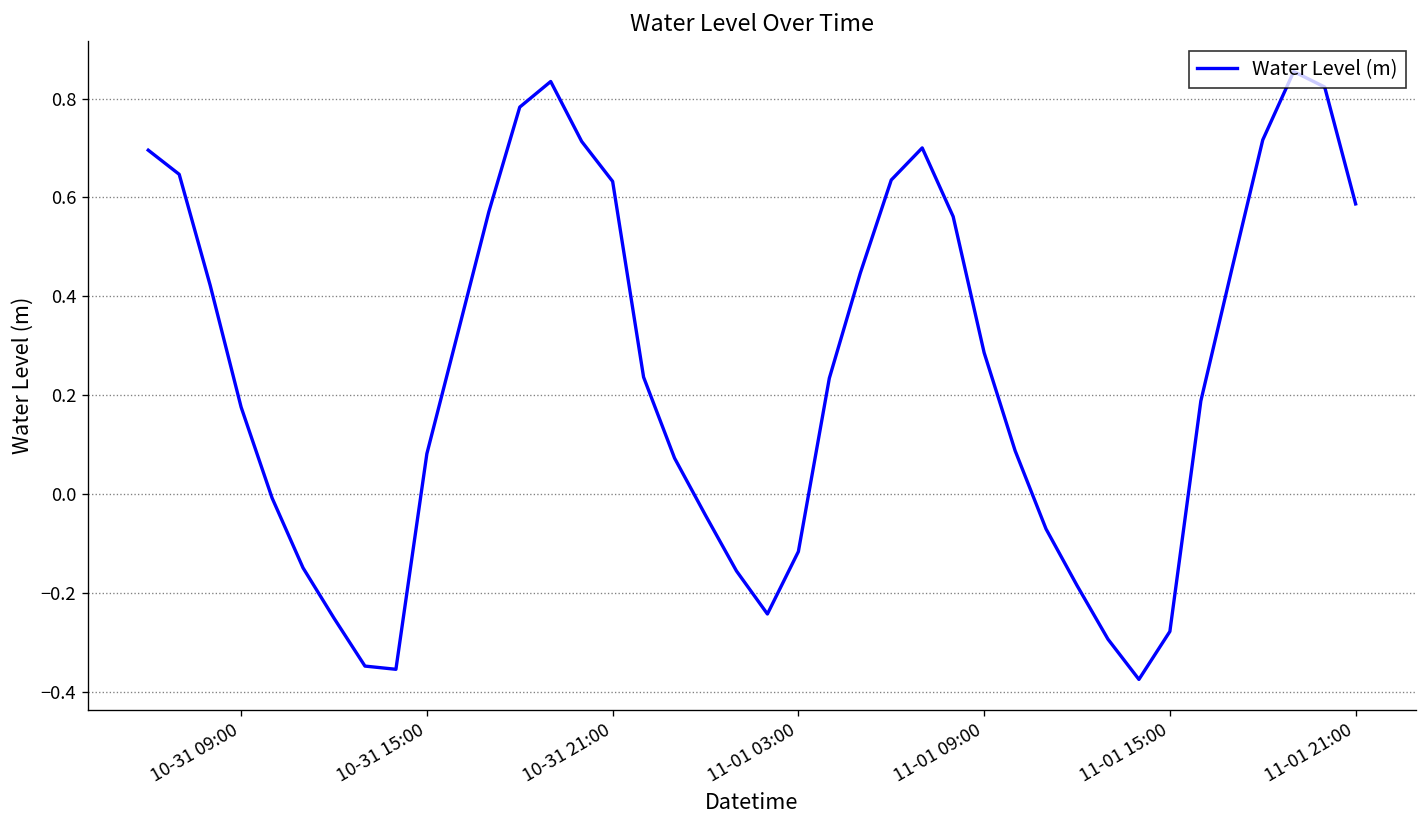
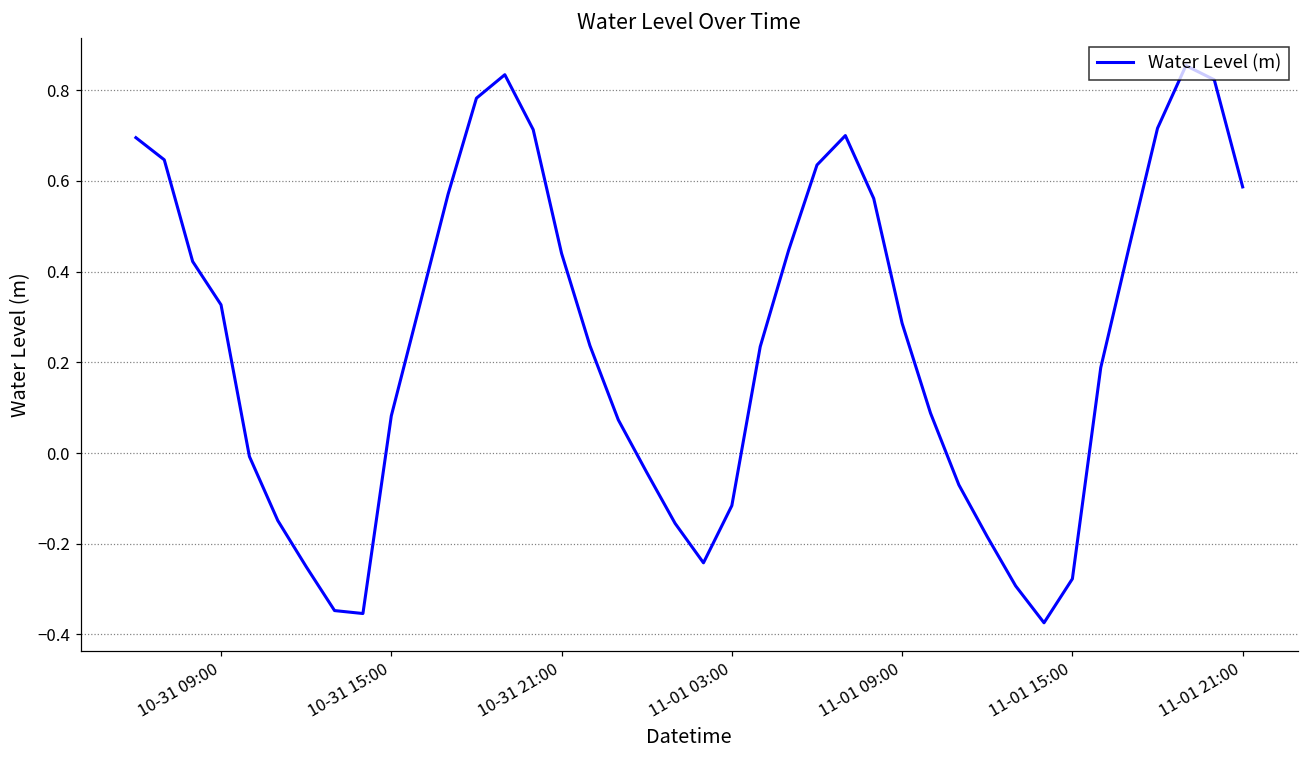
  {
-   "10-31 09:00": 0.18,
+   "10-31 09:00": 0.33,
    "10-31 15:00": 0.08,
-   "10-31 21:00": 0.63,
+   "10-31 21:00": 0.44,
    "11-01 03:00": -0.12,
    "11-01 09:00": 0.29,
    "11-01 15:00": -0.28,
    "11-01 21:00": 0.59
  }
